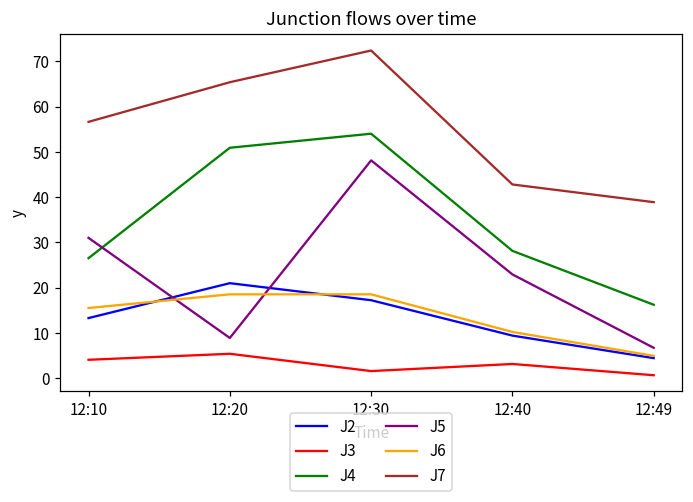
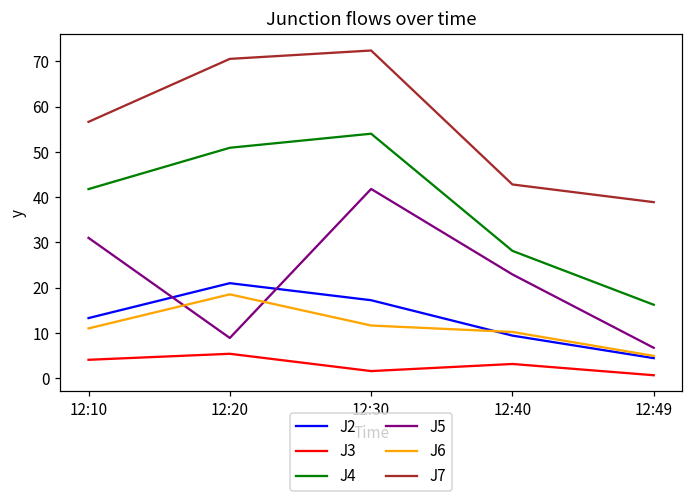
  {
    "J2": {
      "12:10": 13,
      "12:20": 21,
      "12:30": 17,
      "12:40": 9
    },
    "J3": {
      "12:10": 4,
      "12:20": 5,
      "12:30": 2,
      "12:40": 3,
      "12:49": 1
    },
    "J4": {
-     "12:10": 27,
+     "12:10": 42,
      "12:20": 51,
      "12:30": 54,
      "12:40": 28,
      "12:49": 16
    },
    "J5": {
      "12:10": 31,
      "12:20": 9,
-     "12:30": 48,
+     "12:30": 42,
      "12:40": 23,
      "12:49": 7
    },
    "J6": {
-     "12:10": 16,
+     "12:10": 11,
      "12:20": 19,
-     "12:30": 19,
+     "12:30": 12,
      "12:40": 10
    },
    "J7": {
      "12:10": 57,
-     "12:20": 65,
+     "12:20": 71,
      "12:30": 72,
      "12:40": 43,
      "12:49": 39
    }
  }
